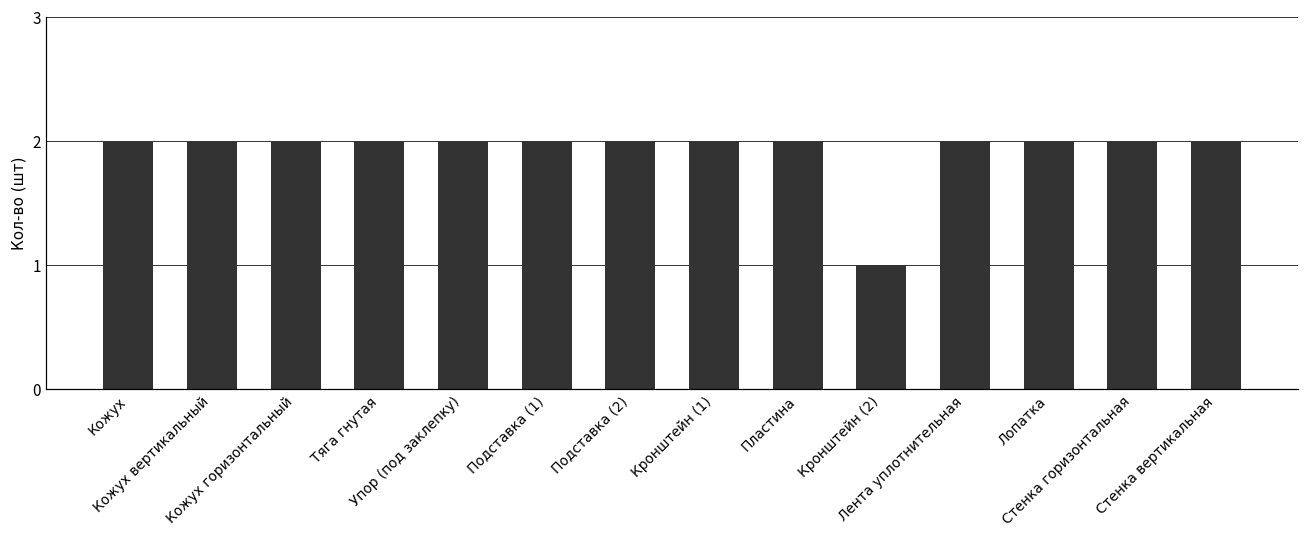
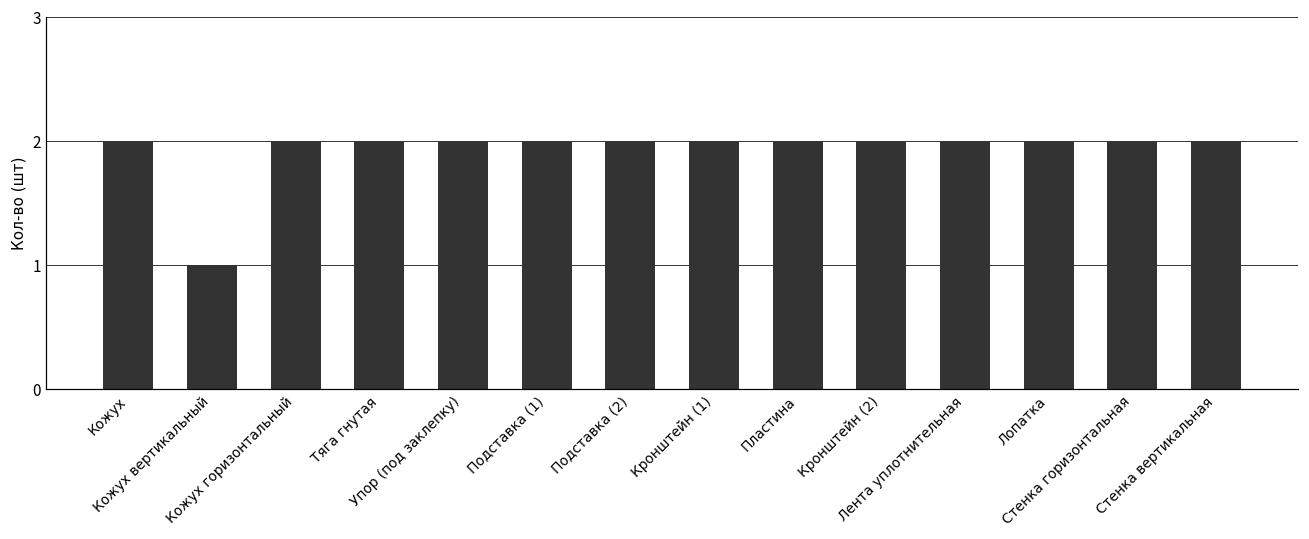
  {
    "Кожух": 2,
-   "Кожух вертикальный": 2,
+   "Кожух вертикальный": 1,
    "Кожух горизонтальный": 2,
    "Тяга гнутая": 2,
    "Упор (под заклепку)": 2,
    "Подставка (1)": 2,
    "Подставка (2)": 2,
    "Кронштейн (1)": 2,
    "Пластина": 2,
-   "Кронштейн (2)": 1,
+   "Кронштейн (2)": 2,
    "Лента уплотнительная": 2,
    "Лопатка": 2,
    "Стенка горизонтальная": 2,
    "Стенка вертикальная": 2
  }
